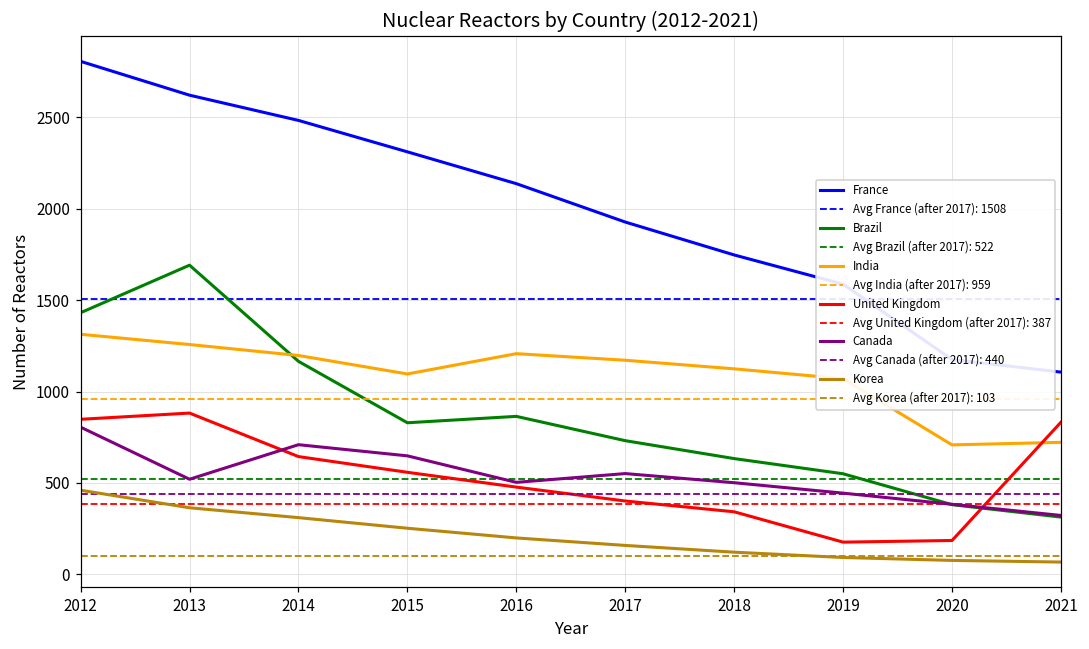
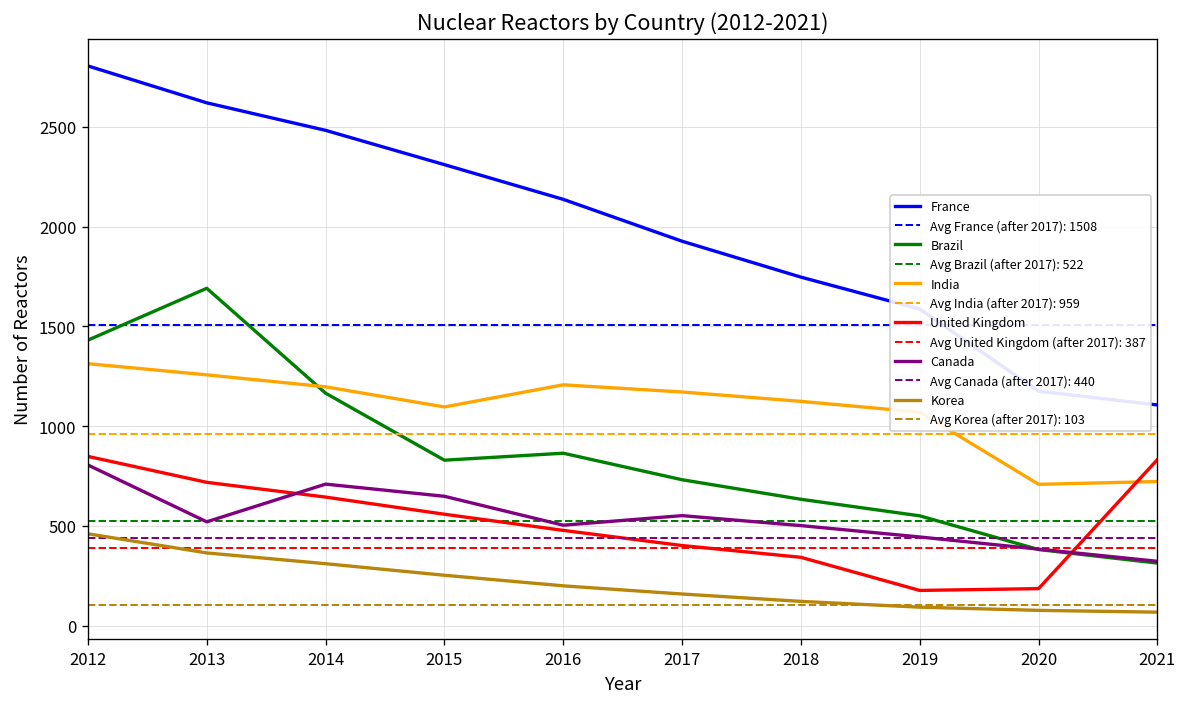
  {
    "France": {
      "2012": 2810,
      "2013": 2620,
      "2014": 2480,
      "2015": 2310,
      "2016": 2140,
      "2017": 1930,
      "2018": 1750,
      "2021": 1110
    },
    "Brazil": {
      "2012": 1430,
      "2013": 1690,
      "2014": 1170,
      "2015": 830,
      "2016": 860,
      "2017": 730,
      "2018": 630,
      "2019": 550
    },
    "India": {
      "2012": 1310,
      "2013": 1260,
      "2014": 1200,
      "2015": 1100,
      "2016": 1210,
      "2017": 1170,
      "2018": 1120,
      "2020": 710,
      "2021": 720
    },
    "United Kingdom": {
      "2012": 850,
-     "2013": 880,
+     "2013": 720,
      "2014": 640,
      "2015": 560,
      "2016": 480,
      "2017": 400,
      "2018": 340,
      "2019": 180,
      "2020": 190,
      "2021": 830
    },
    "Canada": {
      "2012": 810,
      "2013": 520,
      "2014": 710,
      "2015": 650,
      "2016": 500,
      "2017": 550,
      "2018": 500,
      "2019": 440
    },
    "Korea": {
      "2012": 460,
      "2013": 360,
      "2014": 310,
      "2015": 250,
      "2016": 200,
      "2017": 160,
      "2018": 120,
      "2019": 90,
      "2020": 80,
      "2021": 70
    }
  }
